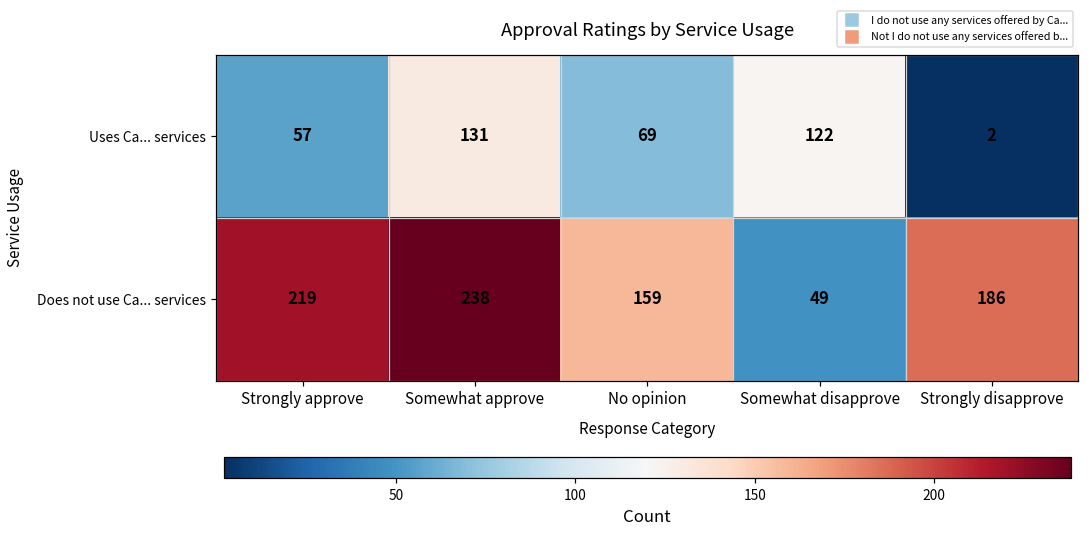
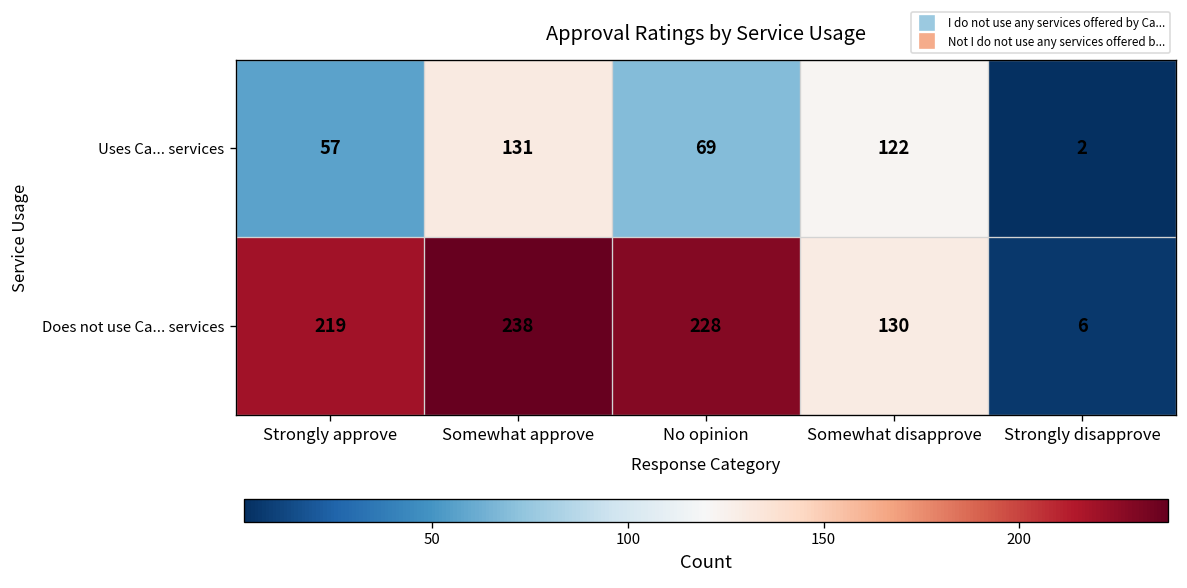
  {
    "Uses Ca... services": {
      "Strongly approve": 57,
      "Somewhat approve": 131,
      "No opinion": 69,
      "Somewhat disapprove": 122,
      "Strongly disapprove": 2
    },
    "Does not use Ca... services": {
      "Strongly approve": 219,
      "Somewhat approve": 238,
-     "No opinion": 159,
-     "Somewhat disapprove": 49,
-     "Strongly disapprove": 186
+     "No opinion": 228,
+     "Somewhat disapprove": 130,
+     "Strongly disapprove": 6
    }
  }
